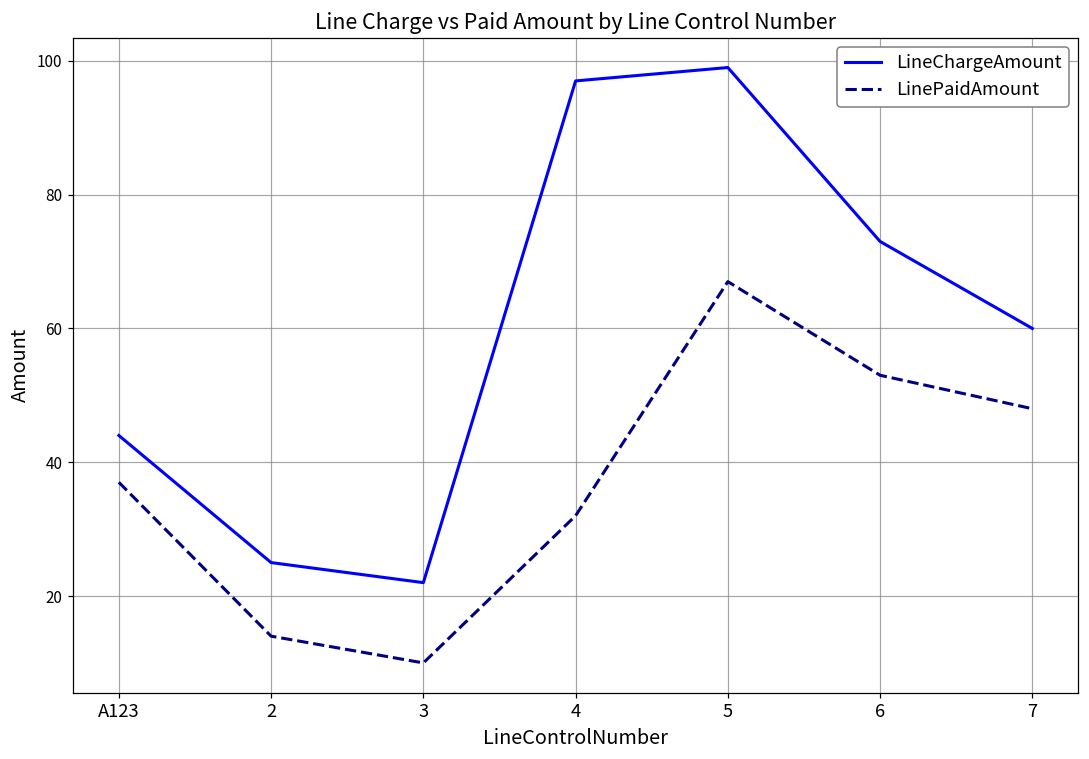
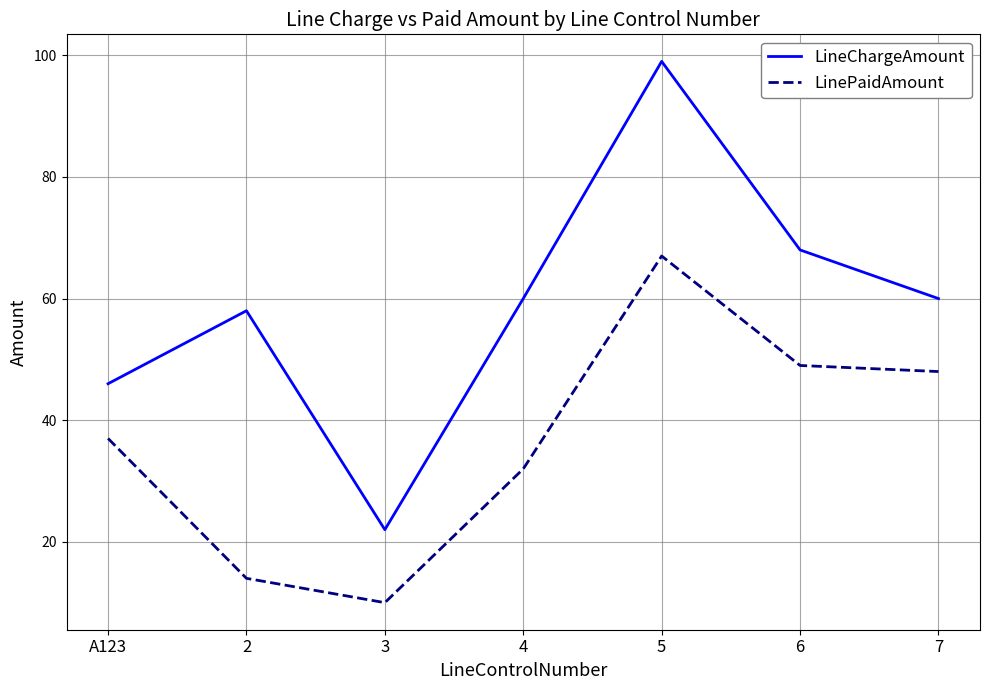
  {
    "LineChargeAmount": {
-     "A123": 44,
-     "2": 25,
+     "A123": 46,
+     "2": 58,
      "3": 22,
-     "4": 97,
+     "4": 60,
      "5": 99,
-     "6": 73,
+     "6": 68,
      "7": 60
    },
    "LinePaidAmount": {
      "A123": 37,
      "2": 14,
      "3": 10,
      "4": 32,
      "5": 67,
-     "6": 53,
+     "6": 49,
      "7": 48
    }
  }
